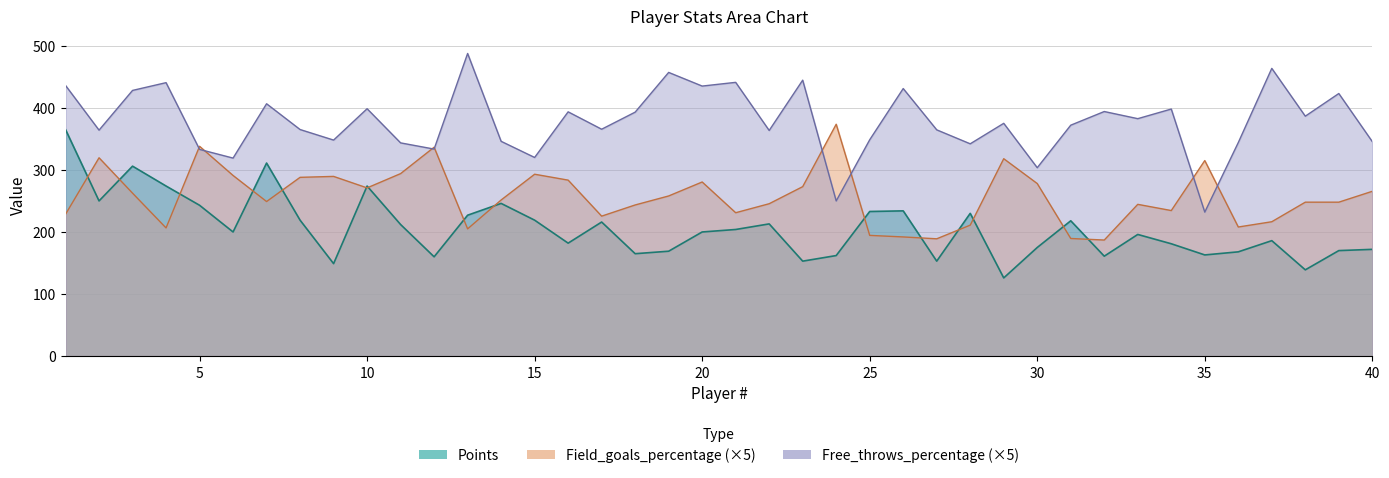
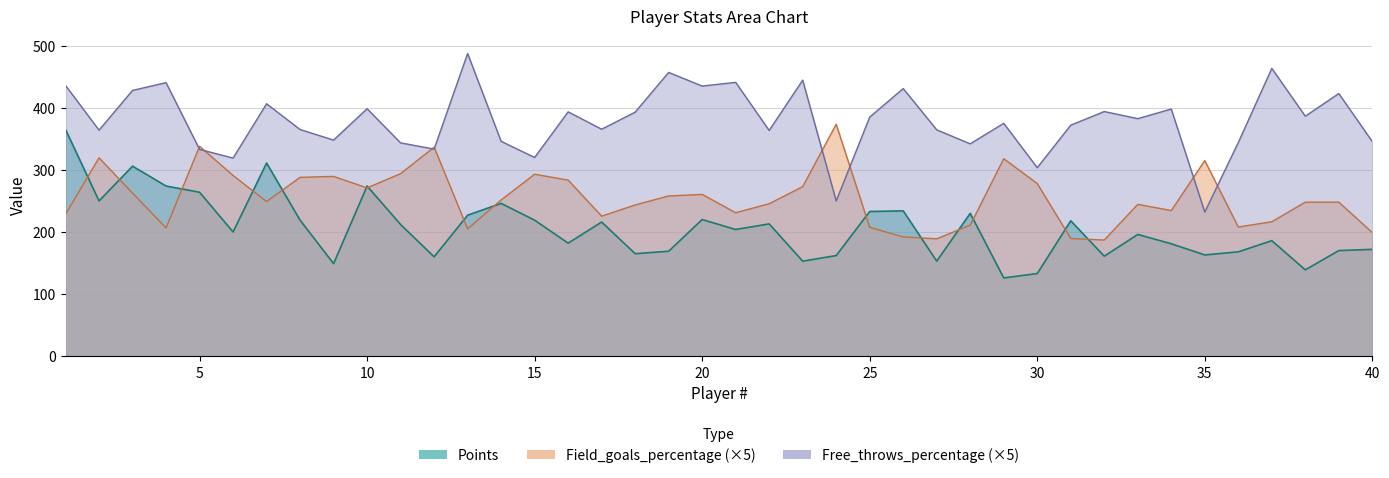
  {
    "Points": {
-     "5": 240,
+     "5": 260,
      "15": 220,
-     "20": 200,
+     "20": 220,
      "25": 230,
-     "30": 180,
+     "30": 130,
      "35": 160,
      "40": 170
    },
    "Field_goals_percentage (×5)": {
      "5": 340,
      "15": 290,
-     "20": 280,
-     "25": 190,
+     "20": 260,
+     "25": 210,
      "30": 280,
      "35": 320,
-     "40": 270
+     "40": 200
    },
    "Free_throws_percentage (×5)": {
      "5": 330,
      "10": 400,
      "15": 320,
      "20": 440,
-     "25": 350,
+     "25": 390,
      "30": 300,
      "35": 230,
      "40": 350
    }
  }
